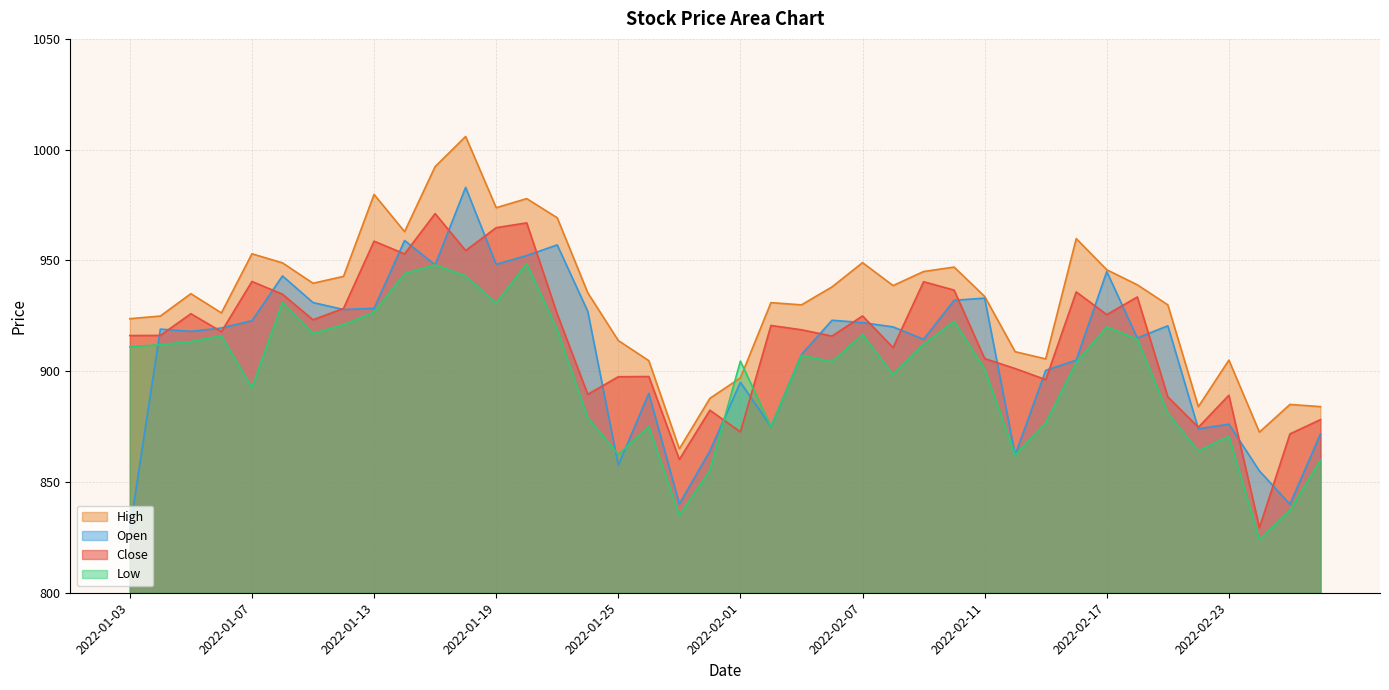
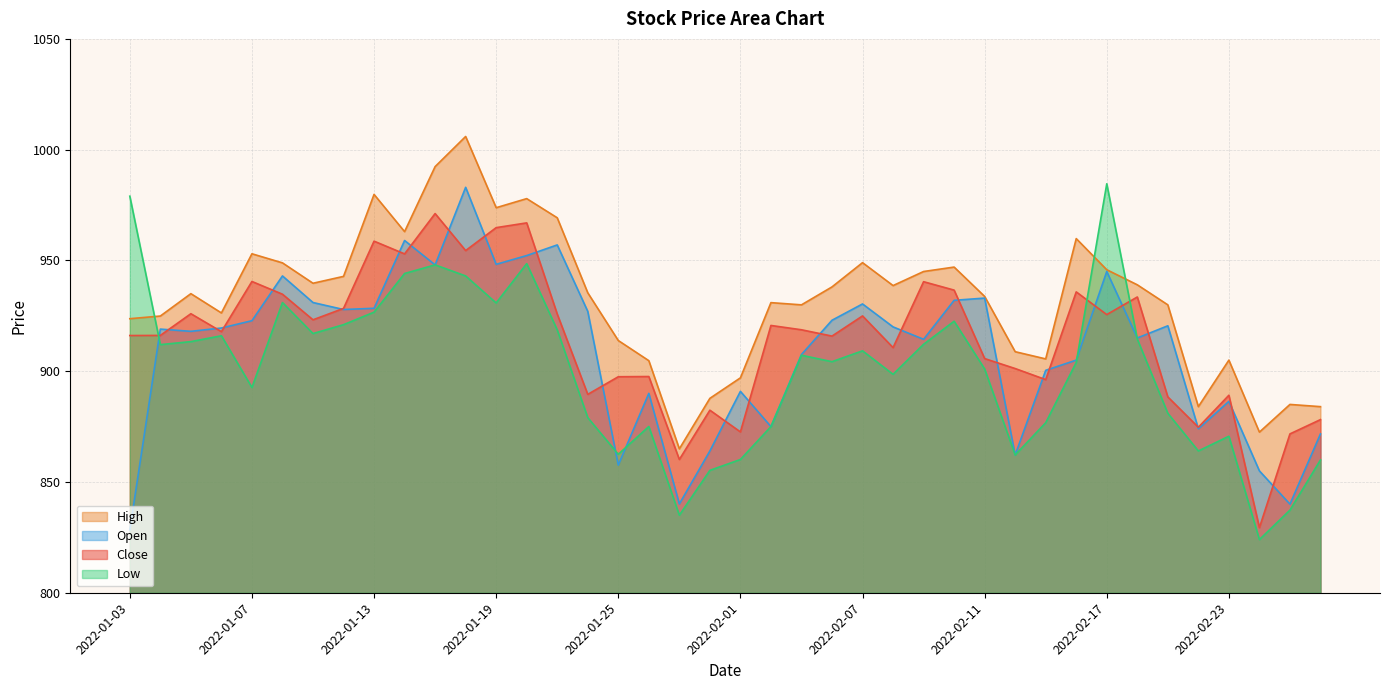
  {
    "Open": {
      "2022-01-07": 923,
      "2022-01-13": 928,
      "2022-01-19": 948,
      "2022-01-25": 858,
-     "2022-02-01": 895,
-     "2022-02-07": 922,
-     "2022-02-23": 876
+     "2022-02-01": 891,
+     "2022-02-07": 930,
+     "2022-02-23": 886
    },
    "Low": {
-     "2022-01-03": 911,
+     "2022-01-03": 979,
      "2022-01-07": 893,
      "2022-01-13": 927,
      "2022-01-19": 931,
      "2022-01-25": 863,
-     "2022-02-01": 905,
-     "2022-02-07": 917,
+     "2022-02-01": 860,
+     "2022-02-07": 909,
      "2022-02-11": 901,
-     "2022-02-17": 920,
+     "2022-02-17": 985,
      "2022-02-23": 871
    }
  }
